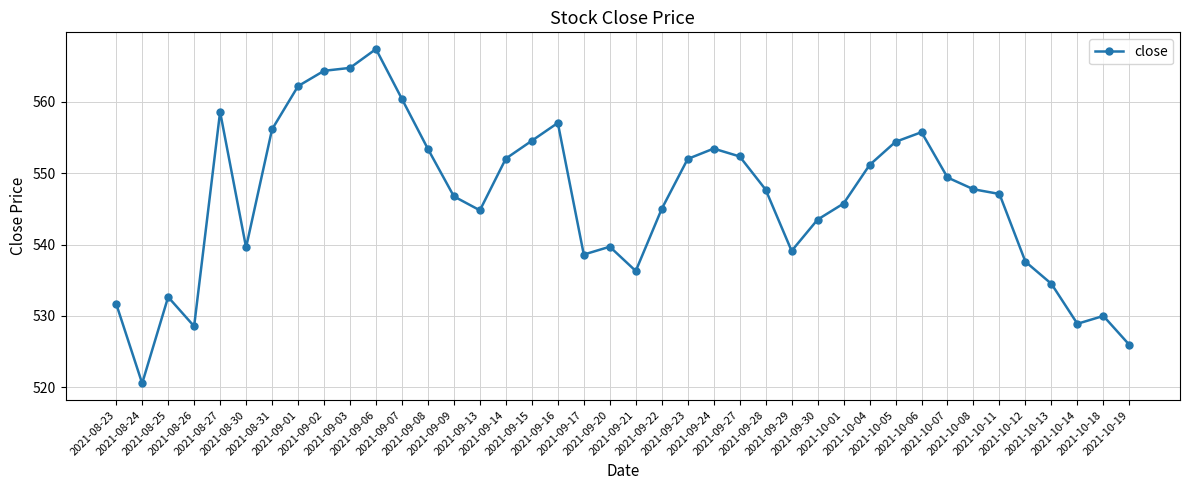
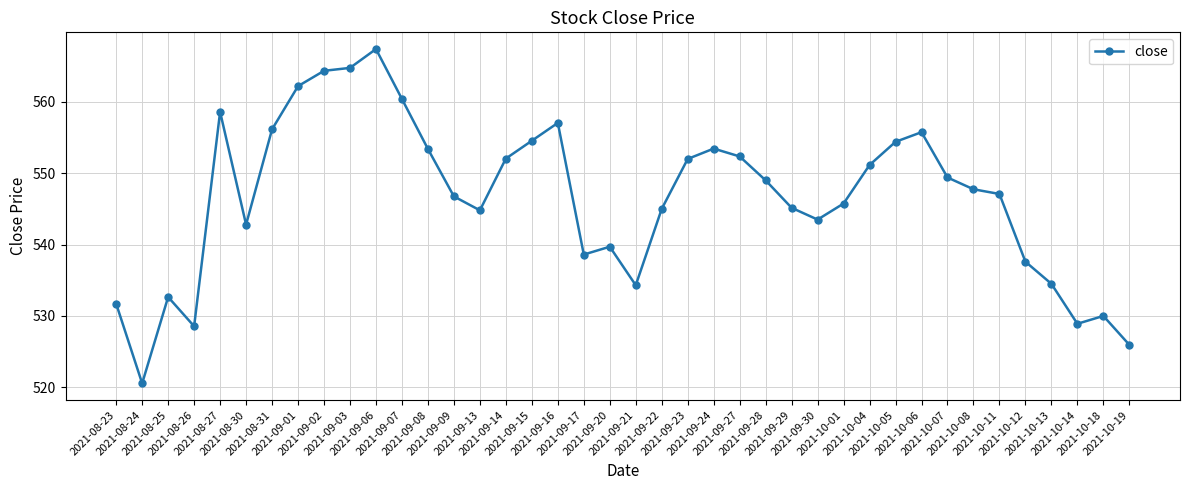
  {
    "2021-08-23": 532,
    "2021-08-24": 521,
    "2021-08-25": 533,
    "2021-08-26": 529,
    "2021-08-27": 559,
-   "2021-08-30": 540,
+   "2021-08-30": 543,
    "2021-08-31": 556,
    "2021-09-01": 562,
    "2021-09-02": 564,
    "2021-09-03": 565,
    "2021-09-06": 567,
    "2021-09-07": 560,
    "2021-09-08": 553,
    "2021-09-09": 547,
    "2021-09-13": 545,
    "2021-09-14": 552,
    "2021-09-15": 555,
    "2021-09-16": 557,
    "2021-09-17": 539,
    "2021-09-20": 540,
-   "2021-09-21": 536,
+   "2021-09-21": 534,
    "2021-09-22": 545,
    "2021-09-23": 552,
    "2021-09-24": 553,
    "2021-09-27": 552,
-   "2021-09-28": 548,
-   "2021-09-29": 539,
+   "2021-09-28": 549,
+   "2021-09-29": 545,
    "2021-09-30": 544,
    "2021-10-01": 546,
    "2021-10-04": 551,
    "2021-10-05": 554,
    "2021-10-06": 556,
    "2021-10-07": 549,
    "2021-10-08": 548,
    "2021-10-11": 547,
    "2021-10-12": 538,
    "2021-10-13": 535,
    "2021-10-14": 529,
    "2021-10-18": 530,
    "2021-10-19": 526
  }
